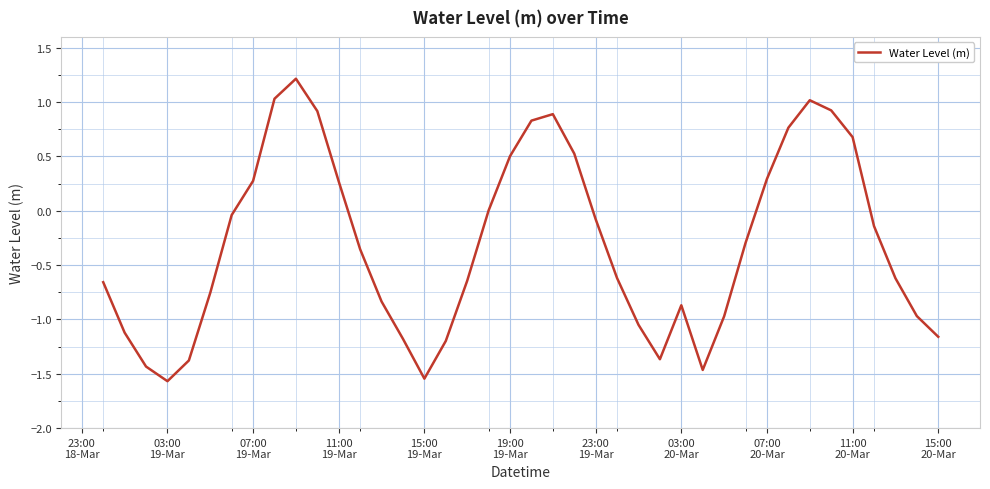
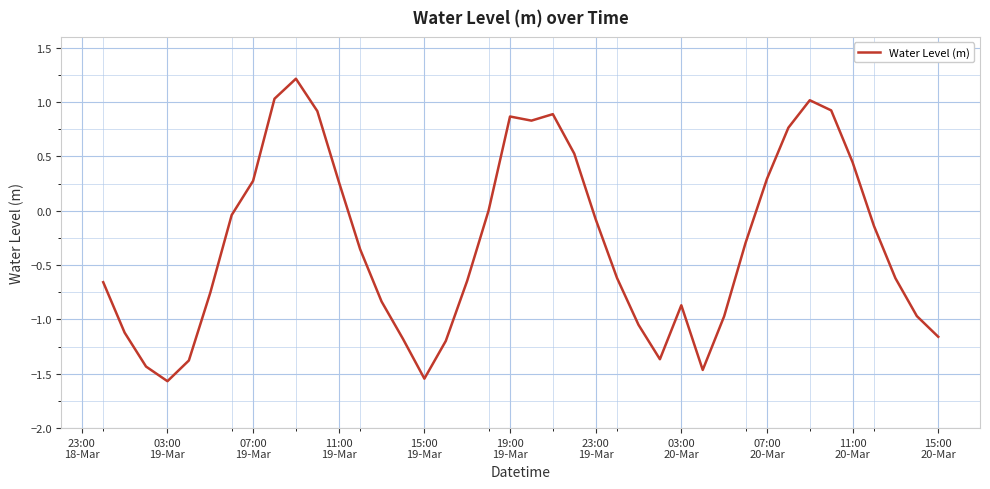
  {
    "03:00 19-Mar": -1.57,
    "07:00 19-Mar": 0.28,
    "11:00 19-Mar": 0.27,
    "15:00 19-Mar": -1.54,
-   "19:00 19-Mar": 0.50,
+   "19:00 19-Mar": 0.87,
    "23:00 19-Mar": -0.08,
    "03:00 20-Mar": -0.87,
    "07:00 20-Mar": 0.29,
-   "11:00 20-Mar": 0.68,
+   "11:00 20-Mar": 0.45,
    "15:00 20-Mar": -1.16
  }
